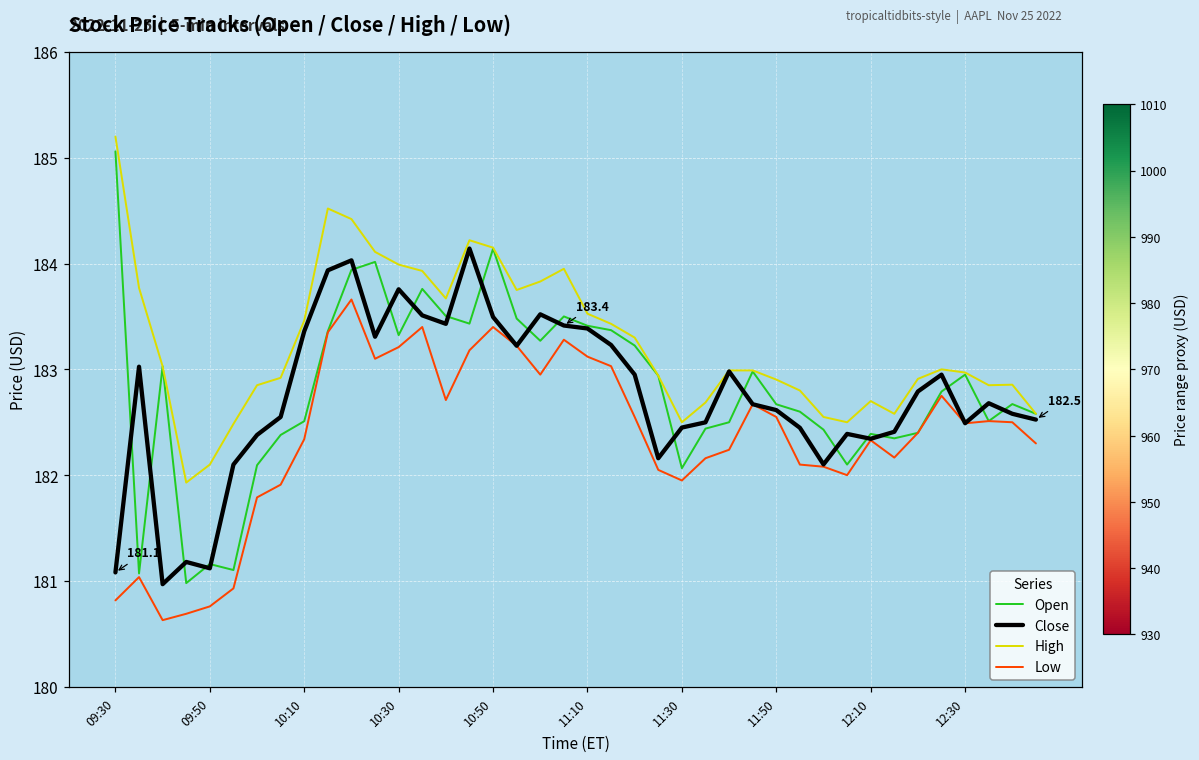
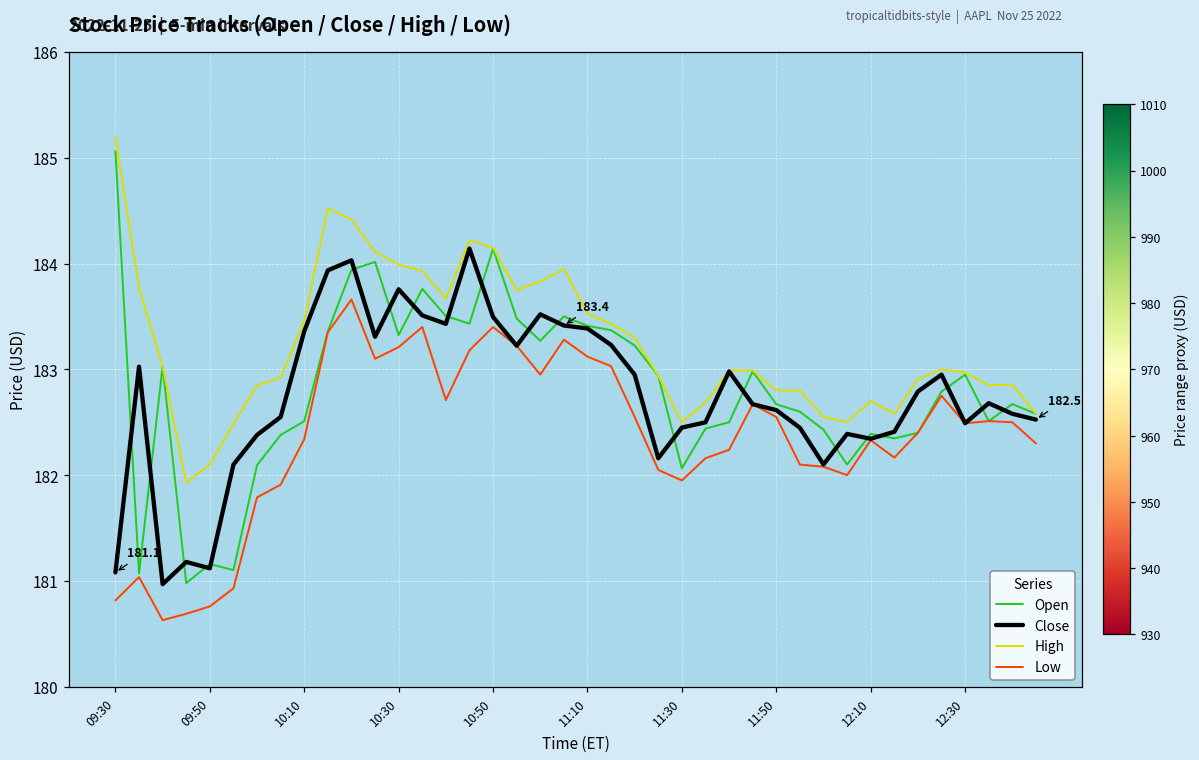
  {
    "Open": {
      "09:30": 185.1,
      "09:50": 181.2,
      "10:10": 182.5,
      "10:30": 183.3,
      "11:30": 182.1,
      "11:50": 182.7,
      "12:10": 182.4
    },
    "Close": {
      "09:50": 181.1,
      "10:10": 183.4,
      "10:30": 183.8,
      "10:50": 183.5,
      "11:30": 182.4,
      "11:50": 182.6
    },
    "High": {
      "09:30": 185.2,
      "09:50": 182.1,
      "10:10": 183.5,
      "10:30": 184.0,
      "11:30": 182.5,
-     "11:50": 182.9,
+     "11:50": 182.8,
      "12:10": 182.7
    },
    "Low": {
      "09:30": 180.8,
      "09:50": 180.8,
      "10:10": 182.3,
      "10:30": 183.2,
      "10:50": 183.4,
      "11:10": 183.1,
      "11:30": 181.9,
      "11:50": 182.6
    }
  }
